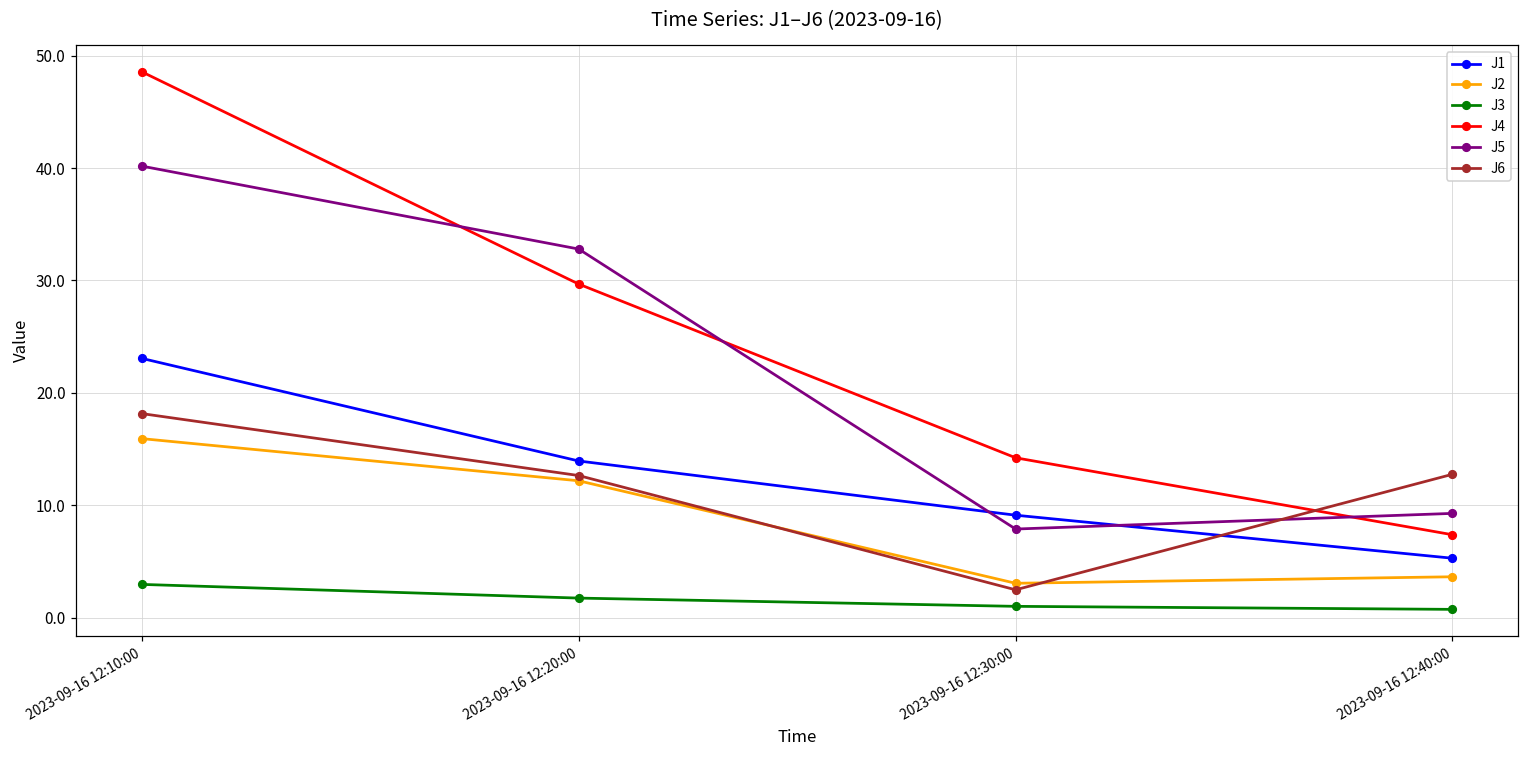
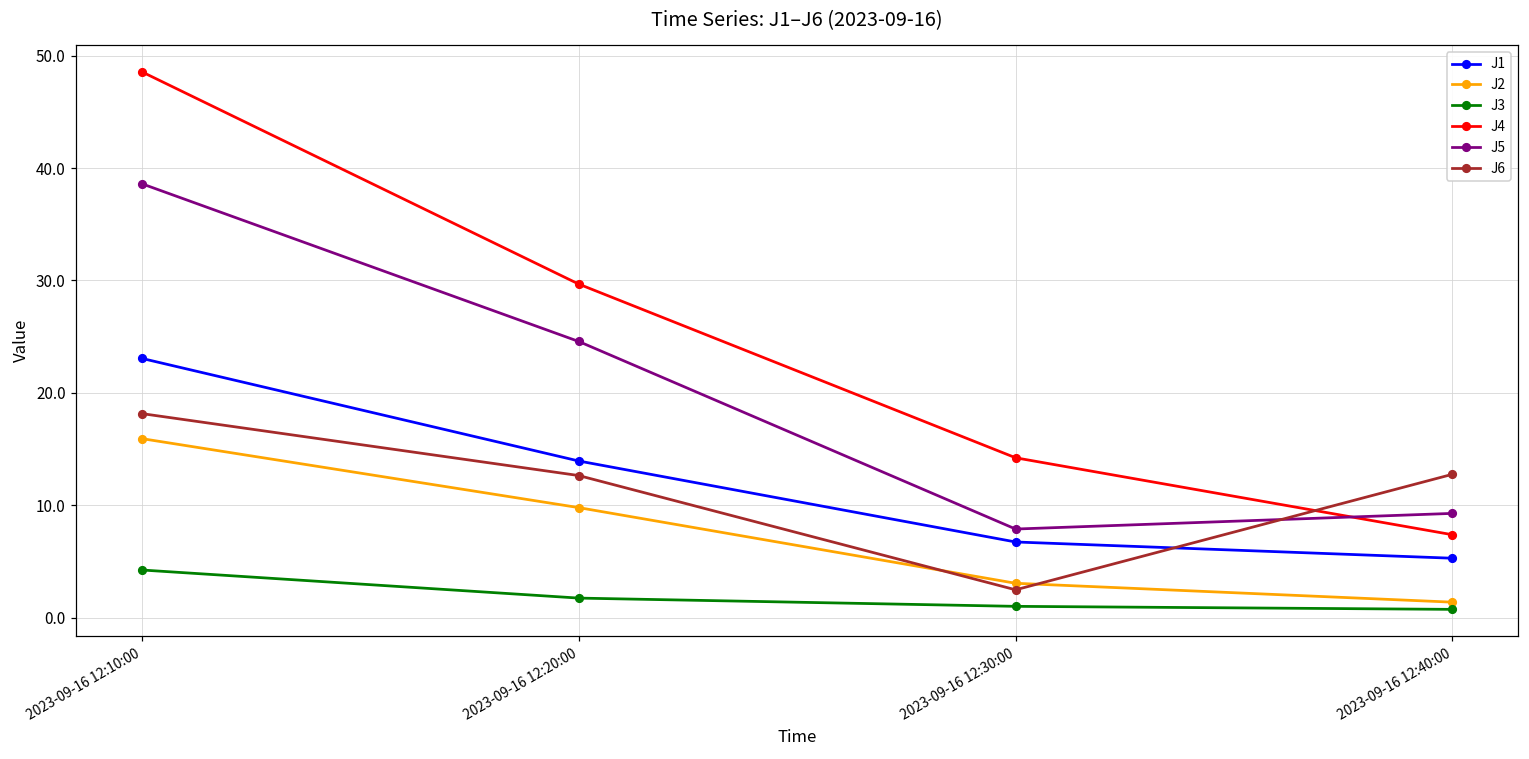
  {
    "J1": {
      "2023-09-16 12:10:00": 23.1,
      "2023-09-16 12:20:00": 13.9,
-     "2023-09-16 12:30:00": 9.1,
+     "2023-09-16 12:30:00": 6.7,
      "2023-09-16 12:40:00": 5.3
    },
    "J2": {
      "2023-09-16 12:10:00": 15.9,
-     "2023-09-16 12:20:00": 12.2,
+     "2023-09-16 12:20:00": 9.8,
      "2023-09-16 12:30:00": 3.1,
-     "2023-09-16 12:40:00": 3.6
+     "2023-09-16 12:40:00": 1.4
    },
    "J3": {
-     "2023-09-16 12:10:00": 3.0,
+     "2023-09-16 12:10:00": 4.2,
      "2023-09-16 12:20:00": 1.7,
      "2023-09-16 12:30:00": 1.0,
      "2023-09-16 12:40:00": 0.7
    },
    "J4": {
      "2023-09-16 12:10:00": 48.6,
      "2023-09-16 12:20:00": 29.7,
      "2023-09-16 12:30:00": 14.2,
      "2023-09-16 12:40:00": 7.4
    },
    "J5": {
-     "2023-09-16 12:10:00": 40.2,
-     "2023-09-16 12:20:00": 32.8,
+     "2023-09-16 12:10:00": 38.6,
+     "2023-09-16 12:20:00": 24.6,
      "2023-09-16 12:30:00": 7.9,
      "2023-09-16 12:40:00": 9.3
    },
    "J6": {
      "2023-09-16 12:10:00": 18.1,
      "2023-09-16 12:20:00": 12.6,
      "2023-09-16 12:30:00": 2.5,
      "2023-09-16 12:40:00": 12.8
    }
  }
